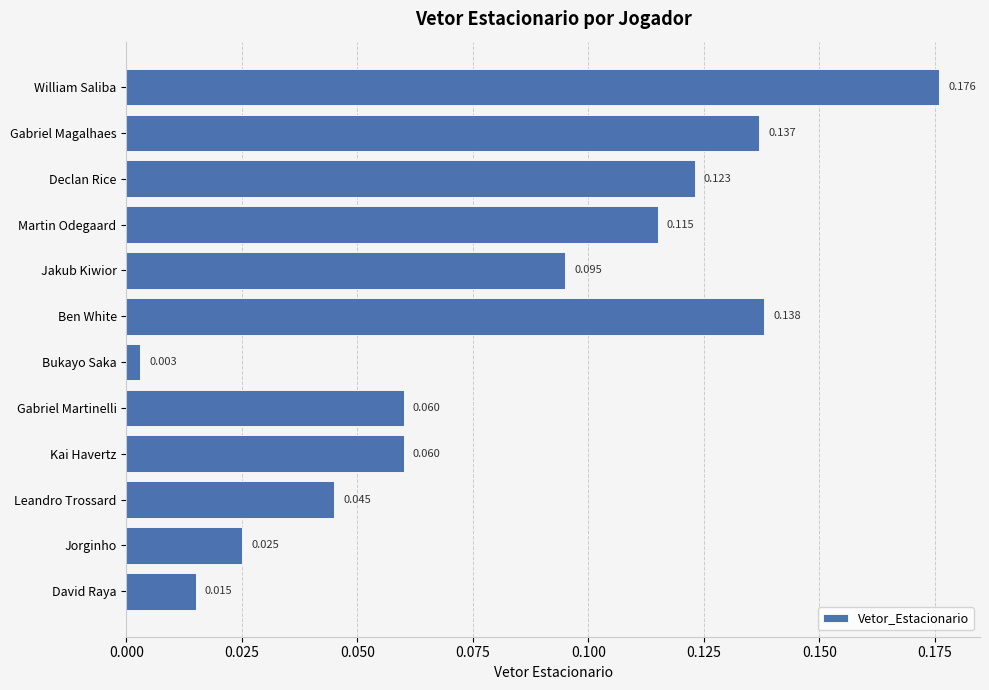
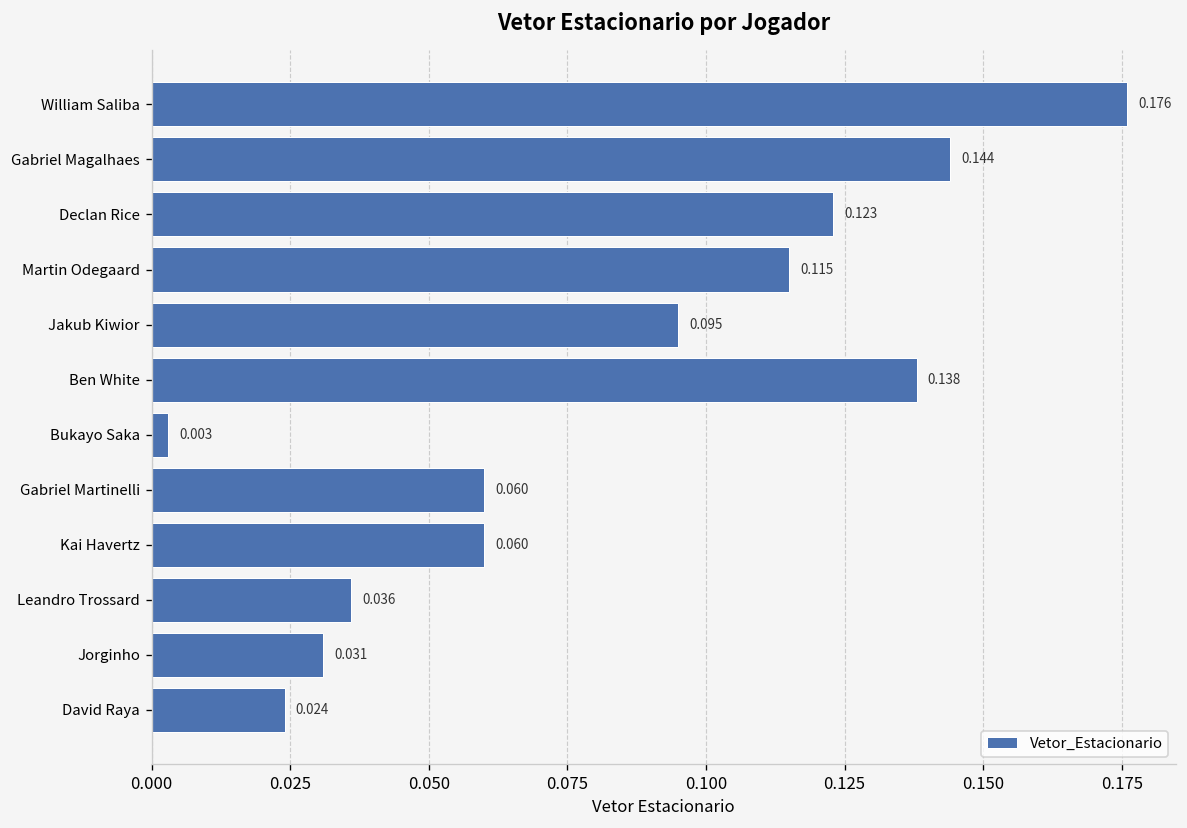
  {
    "William Saliba": 0.176,
-   "Gabriel Magalhaes": 0.137,
+   "Gabriel Magalhaes": 0.144,
    "Declan Rice": 0.123,
    "Martin Odegaard": 0.115,
    "Jakub Kiwior": 0.095,
    "Ben White": 0.138,
    "Bukayo Saka": 0.003,
    "Gabriel Martinelli": 0.060,
    "Kai Havertz": 0.060,
-   "Leandro Trossard": 0.045,
-   "Jorginho": 0.025,
-   "David Raya": 0.015
+   "Leandro Trossard": 0.036,
+   "Jorginho": 0.031,
+   "David Raya": 0.024
  }
